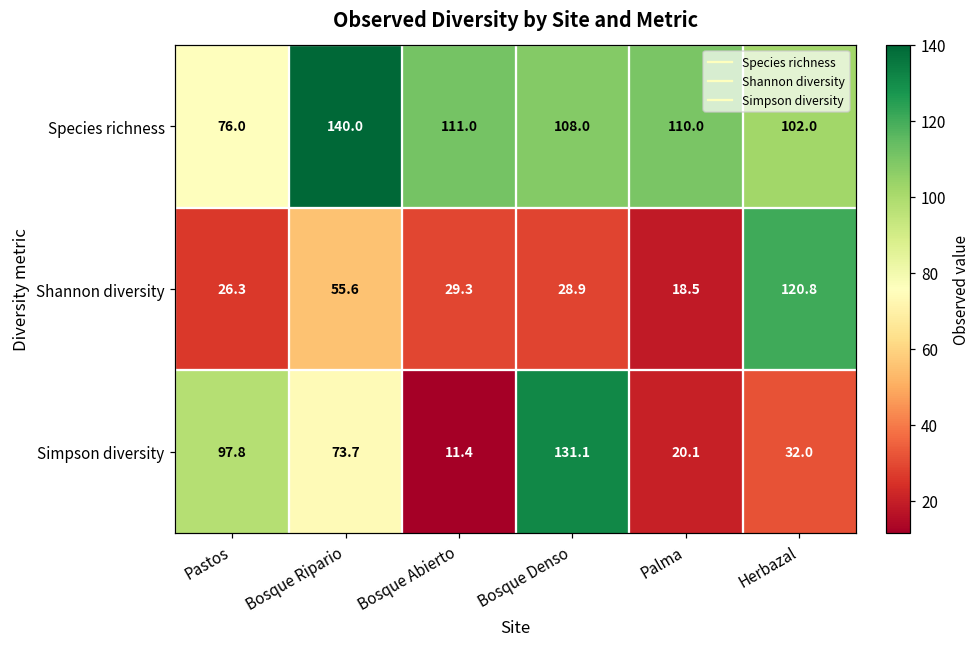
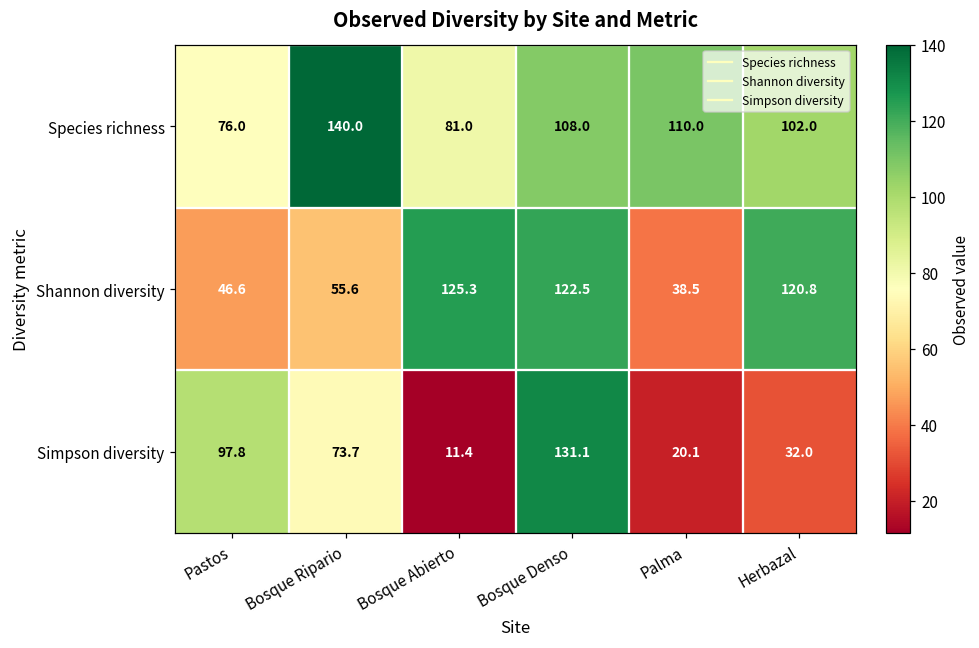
  {
    "Species richness": {
      "Pastos": 76.0,
      "Bosque Ripario": 140.0,
-     "Bosque Abierto": 111.0,
+     "Bosque Abierto": 81.0,
      "Bosque Denso": 108.0,
      "Palma": 110.0,
      "Herbazal": 102.0
    },
    "Shannon diversity": {
-     "Pastos": 26.3,
+     "Pastos": 46.6,
      "Bosque Ripario": 55.6,
-     "Bosque Abierto": 29.3,
-     "Bosque Denso": 28.9,
-     "Palma": 18.5,
+     "Bosque Abierto": 125.3,
+     "Bosque Denso": 122.5,
+     "Palma": 38.5,
      "Herbazal": 120.8
    },
    "Simpson diversity": {
      "Pastos": 97.8,
      "Bosque Ripario": 73.7,
      "Bosque Abierto": 11.4,
      "Bosque Denso": 131.1,
      "Palma": 20.1,
      "Herbazal": 32.0
    }
  }
